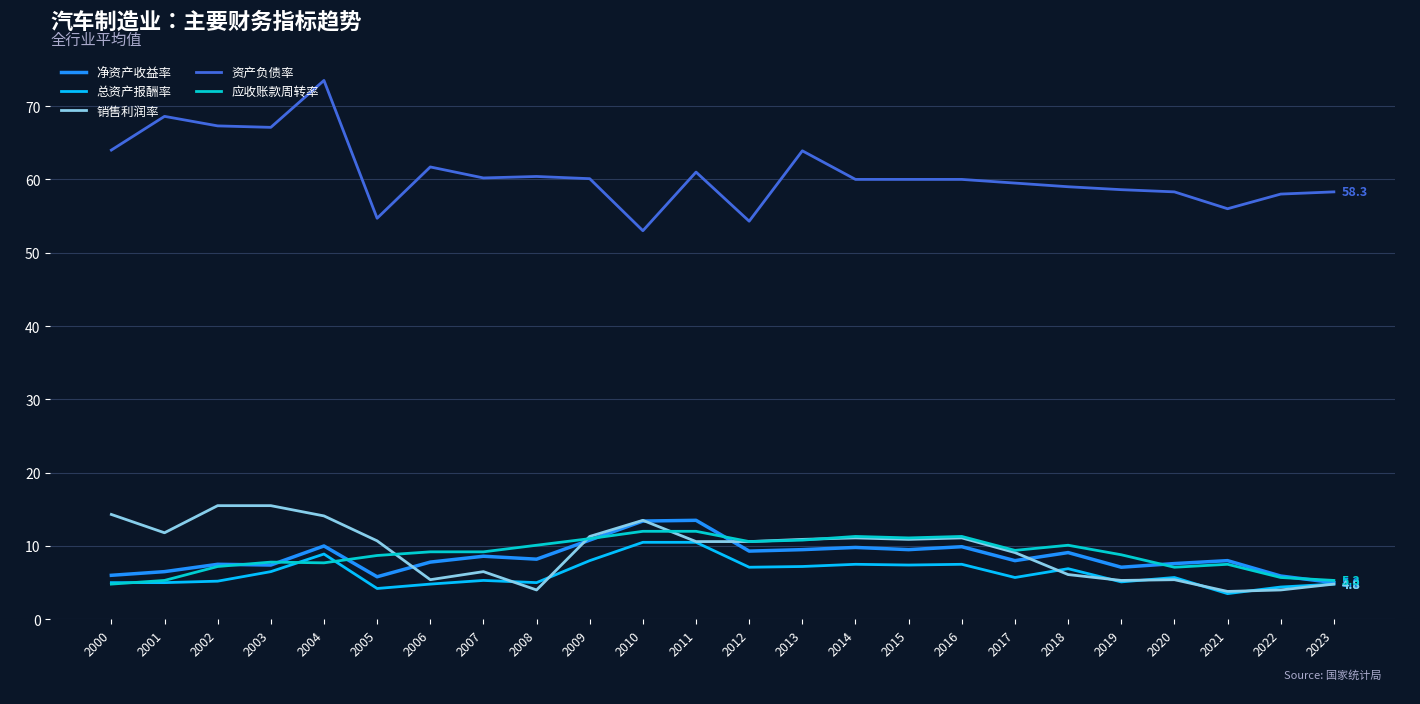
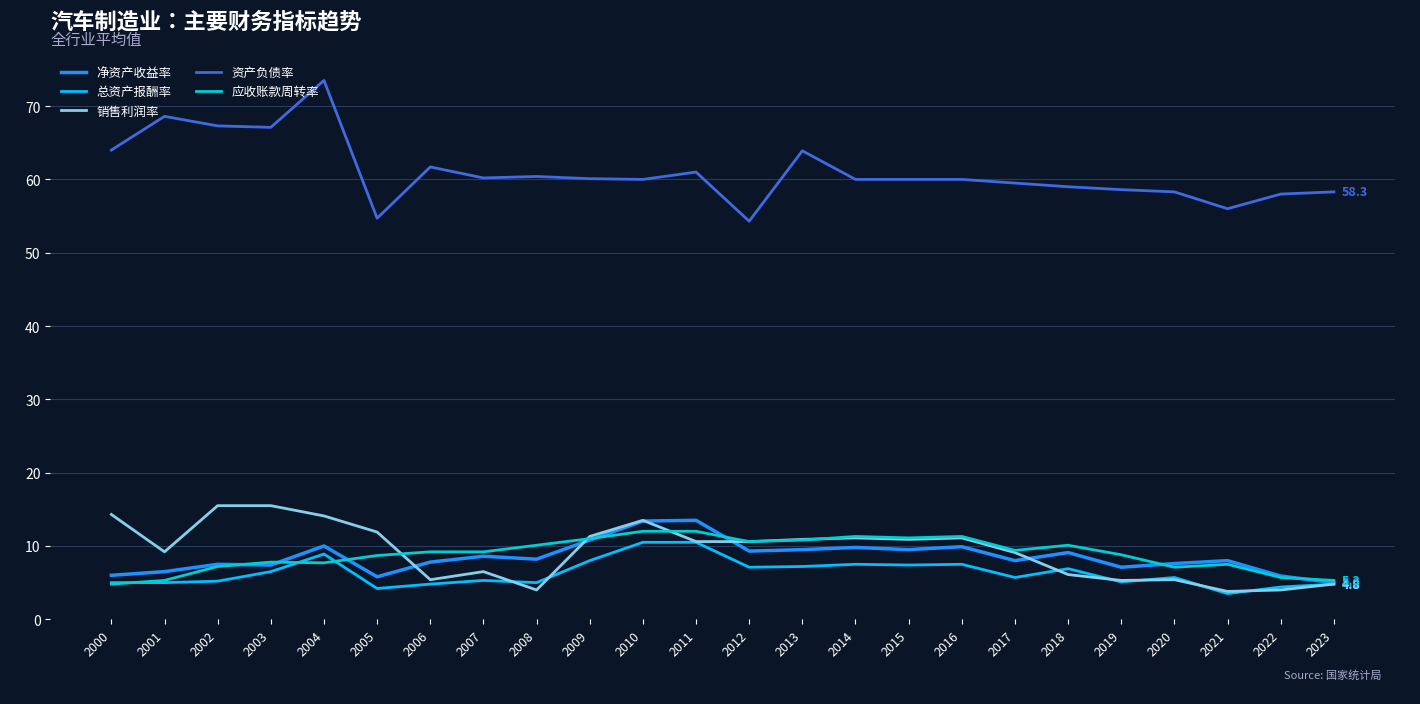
  {
    "销售利润率": {
      "2000": 14,
-     "2001": 12,
+     "2001": 9,
      "2002": 16,
      "2003": 16,
      "2004": 14,
-     "2005": 11,
+     "2005": 12,
      "2006": 5,
      "2007": 7,
      "2008": 4,
      "2018": 6,
      "2022": 4
    },
    "资产负债率": {
      "2000": 64,
      "2001": 69,
      "2002": 67,
      "2003": 67,
      "2004": 74,
      "2005": 55,
      "2006": 62,
      "2007": 60,
      "2008": 60,
      "2009": 60,
-     "2010": 53,
+     "2010": 60,
      "2011": 61,
      "2012": 54,
      "2013": 64,
      "2014": 60,
      "2015": 60,
      "2016": 60,
      "2017": 60,
      "2018": 59,
      "2019": 59,
      "2020": 58,
      "2021": 56,
      "2022": 58
    }
  }
